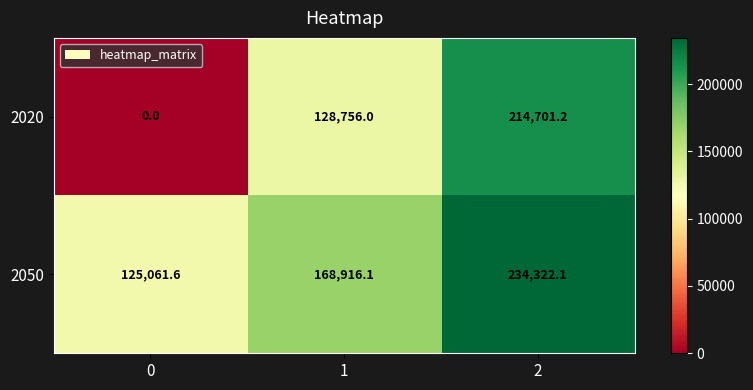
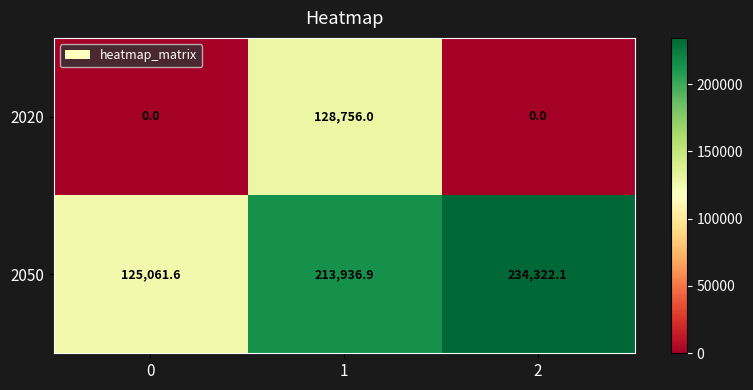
  {
    "2020": {
      "0": "0.0",
      "1": "128,756.0",
-     "2": "214,701.2"
+     "2": "0.0"
    },
    "2050": {
      "0": "125,061.6",
-     "1": "168,916.1",
+     "1": "213,936.9",
      "2": "234,322.1"
    }
  }
